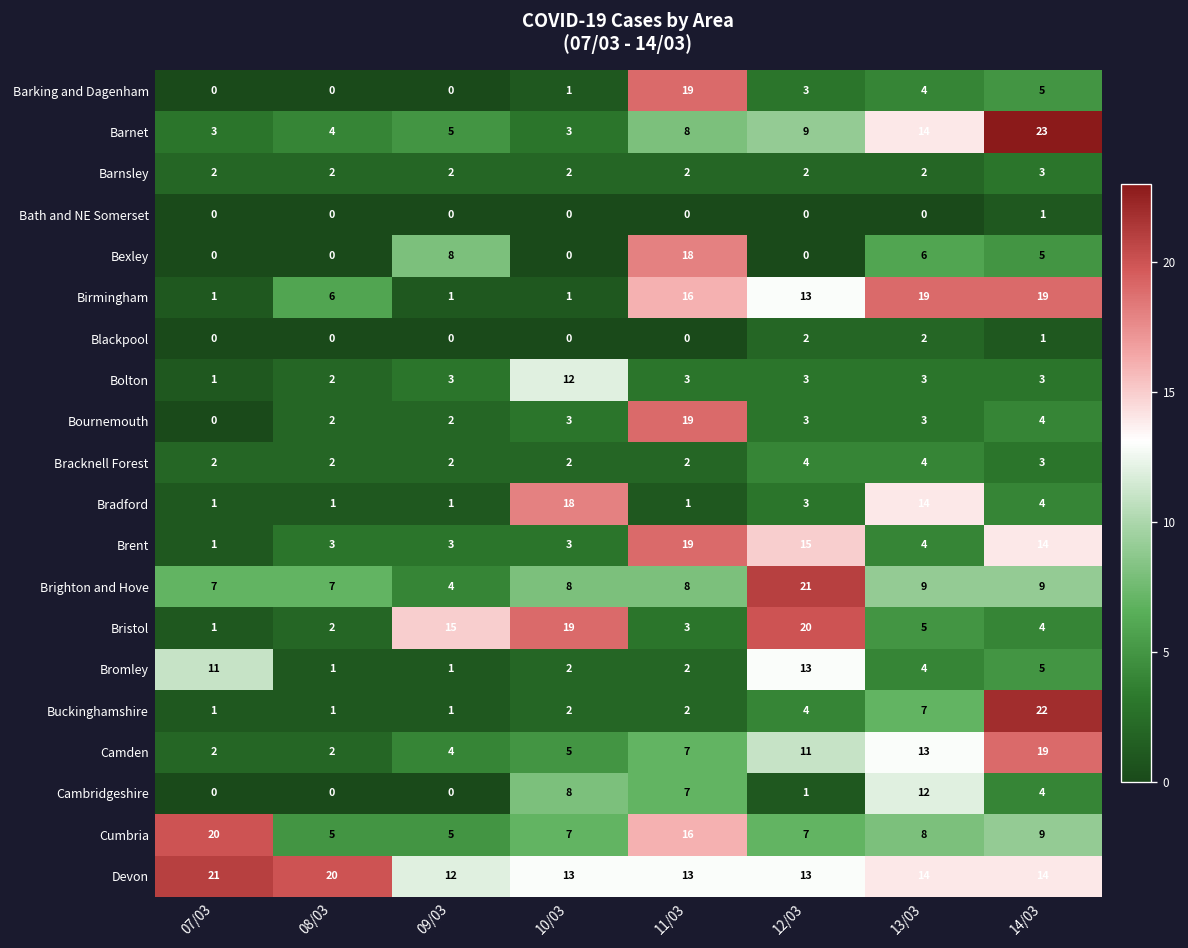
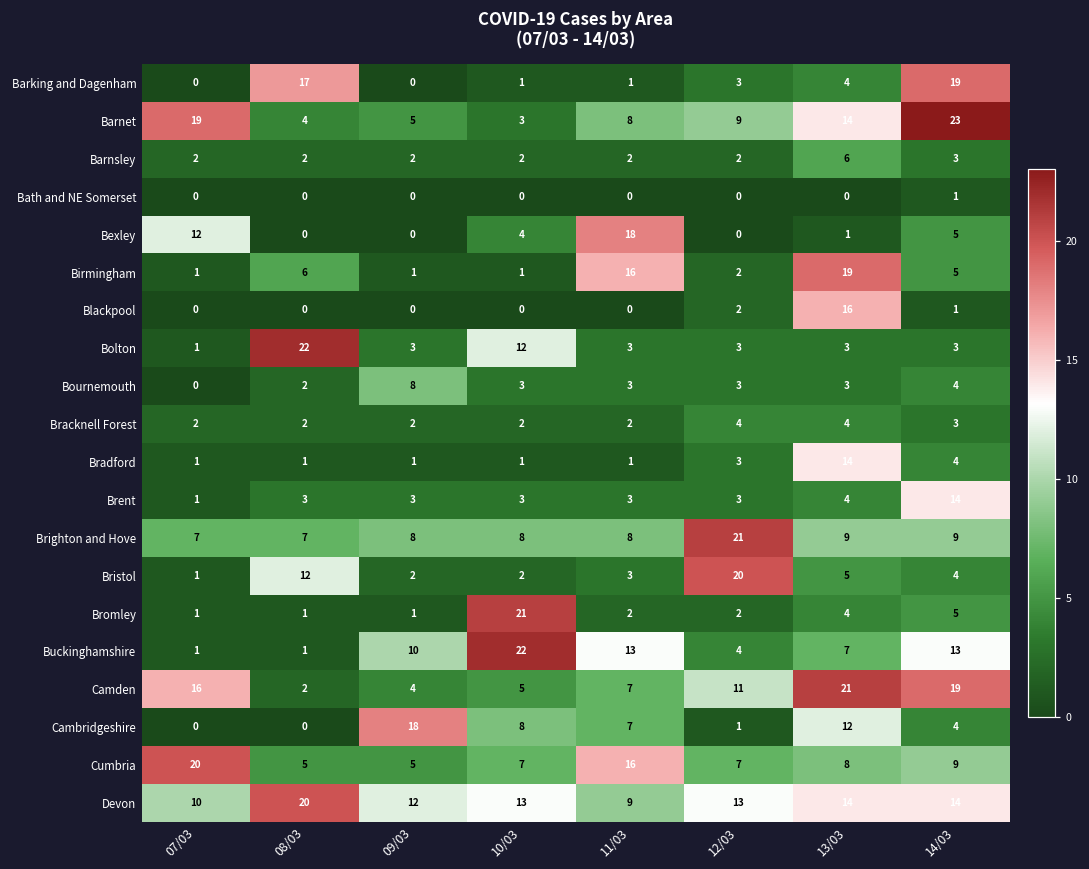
  {
    "Barking and Dagenham": {
      "07/03": 0,
-     "08/03": 0,
+     "08/03": 17,
      "09/03": 0,
      "10/03": 1,
-     "11/03": 19,
+     "11/03": 1,
      "12/03": 3,
      "13/03": 4,
-     "14/03": 5
+     "14/03": 19
    },
    "Barnet": {
-     "07/03": 3,
+     "07/03": 19,
      "08/03": 4,
      "09/03": 5,
      "10/03": 3,
      "11/03": 8,
      "12/03": 9,
      "14/03": 23
    },
    "Barnsley": {
      "07/03": 2,
      "08/03": 2,
      "09/03": 2,
      "10/03": 2,
      "11/03": 2,
      "12/03": 2,
-     "13/03": 2,
+     "13/03": 6,
      "14/03": 3
    },
    "Bath and NE Somerset": {
      "07/03": 0,
      "08/03": 0,
      "09/03": 0,
      "10/03": 0,
      "11/03": 0,
      "12/03": 0,
      "13/03": 0,
      "14/03": 1
    },
    "Bexley": {
-     "07/03": 0,
+     "07/03": 12,
      "08/03": 0,
-     "09/03": 8,
-     "10/03": 0,
+     "09/03": 0,
+     "10/03": 4,
      "11/03": 18,
      "12/03": 0,
-     "13/03": 6,
+     "13/03": 1,
      "14/03": 5
    },
    "Birmingham": {
      "07/03": 1,
      "08/03": 6,
      "09/03": 1,
      "10/03": 1,
      "11/03": 16,
-     "12/03": 13,
+     "12/03": 2,
      "13/03": 19,
-     "14/03": 19
+     "14/03": 5
    },
    "Blackpool": {
      "07/03": 0,
      "08/03": 0,
      "09/03": 0,
      "10/03": 0,
      "11/03": 0,
      "12/03": 2,
-     "13/03": 2,
+     "13/03": 16,
      "14/03": 1
    },
    "Bolton": {
      "07/03": 1,
-     "08/03": 2,
+     "08/03": 22,
      "09/03": 3,
      "10/03": 12,
      "11/03": 3,
      "12/03": 3,
      "13/03": 3,
      "14/03": 3
    },
    "Bournemouth": {
      "07/03": 0,
      "08/03": 2,
-     "09/03": 2,
+     "09/03": 8,
      "10/03": 3,
-     "11/03": 19,
+     "11/03": 3,
      "12/03": 3,
      "13/03": 3,
      "14/03": 4
    },
    "Bracknell Forest": {
      "07/03": 2,
      "08/03": 2,
      "09/03": 2,
      "10/03": 2,
      "11/03": 2,
      "12/03": 4,
      "13/03": 4,
      "14/03": 3
    },
    "Bradford": {
      "07/03": 1,
      "08/03": 1,
      "09/03": 1,
-     "10/03": 18,
+     "10/03": 1,
      "11/03": 1,
      "12/03": 3,
      "14/03": 4
    },
    "Brent": {
      "07/03": 1,
      "08/03": 3,
      "09/03": 3,
      "10/03": 3,
-     "11/03": 19,
-     "12/03": 15,
+     "11/03": 3,
+     "12/03": 3,
      "13/03": 4
    },
    "Brighton and Hove": {
      "07/03": 7,
      "08/03": 7,
-     "09/03": 4,
+     "09/03": 8,
      "10/03": 8,
      "11/03": 8,
      "12/03": 21,
      "13/03": 9,
      "14/03": 9
    },
    "Bristol": {
      "07/03": 1,
-     "08/03": 2,
-     "09/03": 15,
-     "10/03": 19,
+     "08/03": 12,
+     "09/03": 2,
+     "10/03": 2,
      "11/03": 3,
      "12/03": 20,
      "13/03": 5,
      "14/03": 4
    },
    "Bromley": {
-     "07/03": 11,
+     "07/03": 1,
      "08/03": 1,
      "09/03": 1,
-     "10/03": 2,
+     "10/03": 21,
      "11/03": 2,
-     "12/03": 13,
+     "12/03": 2,
      "13/03": 4,
      "14/03": 5
    },
    "Buckinghamshire": {
      "07/03": 1,
      "08/03": 1,
-     "09/03": 1,
-     "10/03": 2,
-     "11/03": 2,
+     "09/03": 10,
+     "10/03": 22,
+     "11/03": 13,
      "12/03": 4,
      "13/03": 7,
-     "14/03": 22
+     "14/03": 13
    },
    "Camden": {
-     "07/03": 2,
+     "07/03": 16,
      "08/03": 2,
      "09/03": 4,
      "10/03": 5,
      "11/03": 7,
      "12/03": 11,
-     "13/03": 13,
+     "13/03": 21,
      "14/03": 19
    },
    "Cambridgeshire": {
      "07/03": 0,
      "08/03": 0,
-     "09/03": 0,
+     "09/03": 18,
      "10/03": 8,
      "11/03": 7,
      "12/03": 1,
      "13/03": 12,
      "14/03": 4
    },
    "Cumbria": {
      "07/03": 20,
      "08/03": 5,
      "09/03": 5,
      "10/03": 7,
      "11/03": 16,
      "12/03": 7,
      "13/03": 8,
      "14/03": 9
    },
    "Devon": {
-     "07/03": 21,
+     "07/03": 10,
      "08/03": 20,
      "09/03": 12,
      "10/03": 13,
-     "11/03": 13,
+     "11/03": 9,
      "12/03": 13
    }
  }
